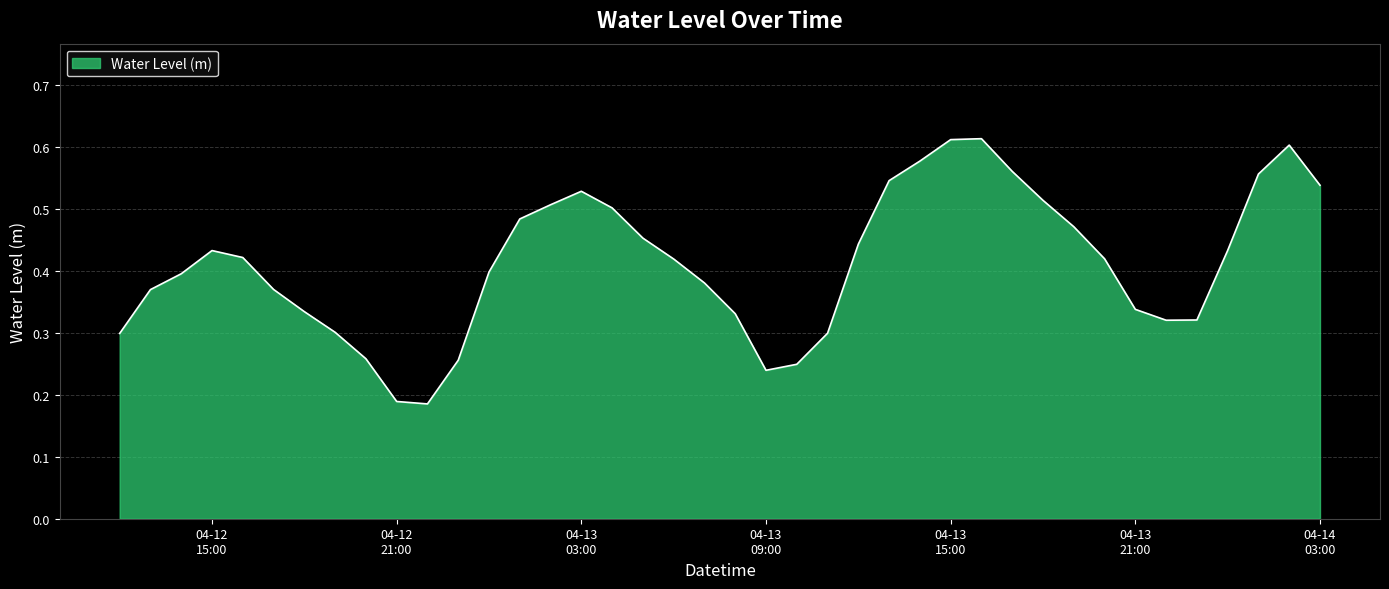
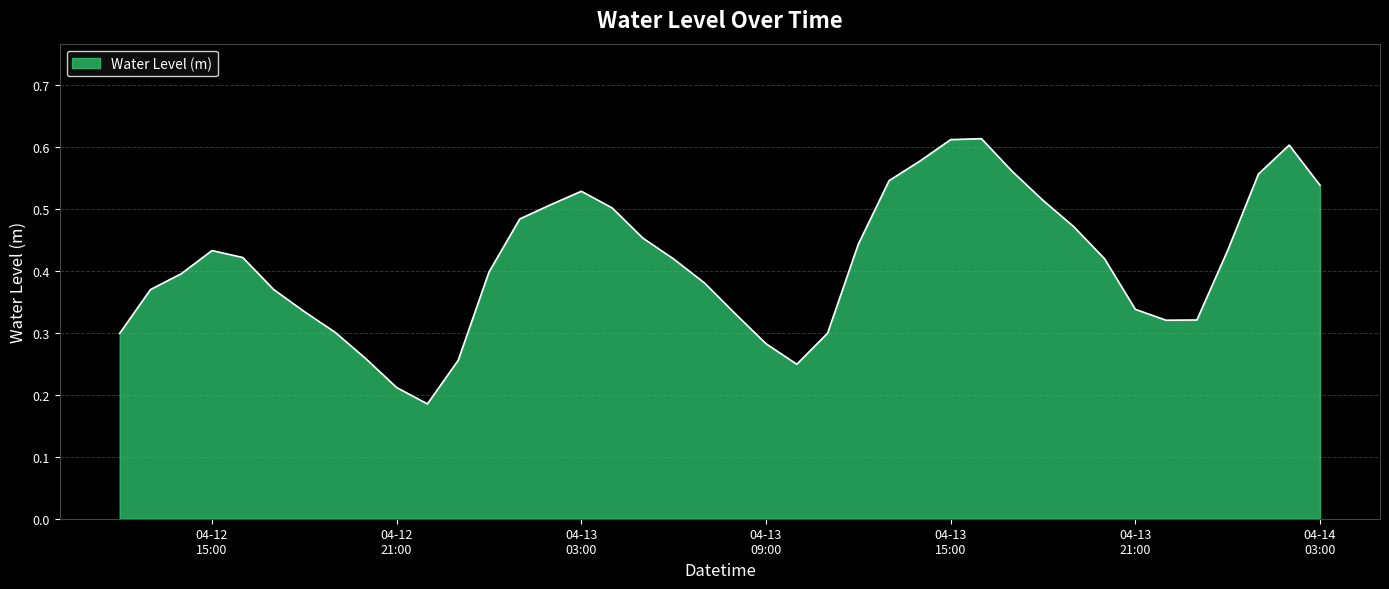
  {
    "04-12 15:00": 0.43,
-   "04-12 21:00": 0.19,
+   "04-12 21:00": 0.21,
    "04-13 03:00": 0.53,
-   "04-13 09:00": 0.24,
+   "04-13 09:00": 0.28,
    "04-13 15:00": 0.61,
    "04-13 21:00": 0.34,
    "04-14 03:00": 0.54
  }
